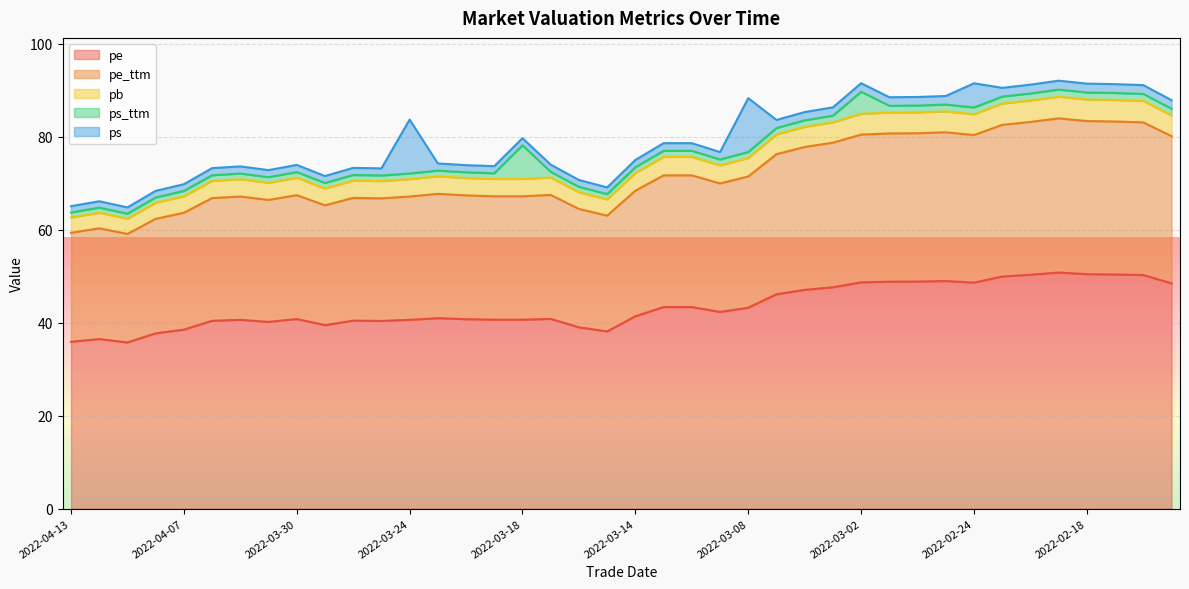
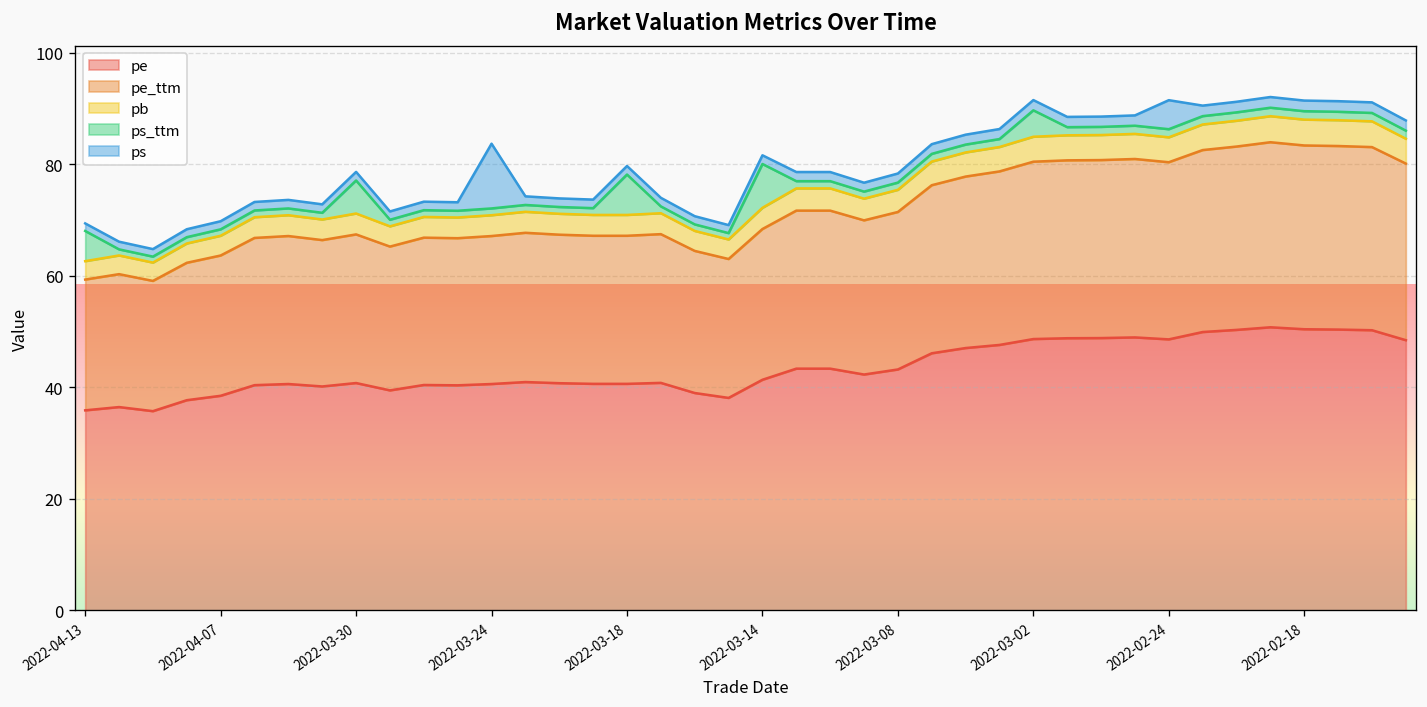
  {
    "ps_ttm": {
-     "2022-04-13": 1,
+     "2022-04-13": 5,
      "2022-04-07": 1,
-     "2022-03-30": 1,
+     "2022-03-30": 6,
      "2022-03-24": 1,
      "2022-03-18": 7,
-     "2022-03-14": 1,
+     "2022-03-14": 8,
      "2022-03-08": 1,
      "2022-03-02": 5,
      "2022-02-24": 1,
      "2022-02-18": 2
    },
    "ps": {
      "2022-04-13": 1,
      "2022-04-07": 1,
      "2022-03-30": 2,
      "2022-03-24": 12,
      "2022-03-18": 2,
      "2022-03-14": 2,
-     "2022-03-08": 12,
+     "2022-03-08": 2,
      "2022-03-02": 2,
      "2022-02-24": 5,
      "2022-02-18": 2
    }
  }
